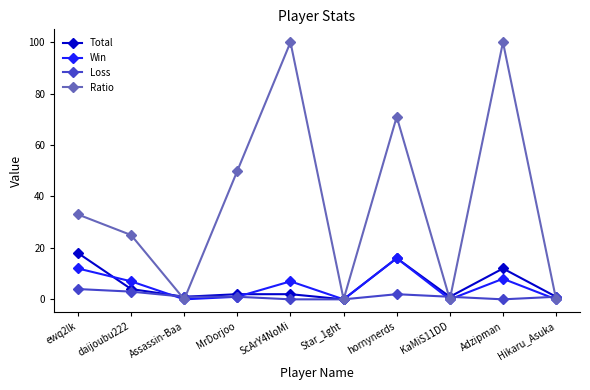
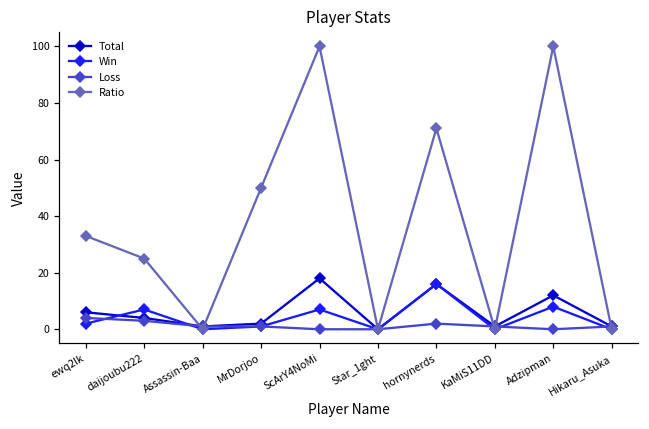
  {
    "Total": {
-     "ewq2lk": 18,
+     "ewq2lk": 6,
      "MrDorjoo": 2,
-     "ScArY4NoMi": 2,
+     "ScArY4NoMi": 18,
      "Adzipman": 12
    },
    "Win": {
-     "ewq2lk": 12,
+     "ewq2lk": 2,
      "daijoubu222": 7,
      "ScArY4NoMi": 7,
      "Adzipman": 8
    }
  }
